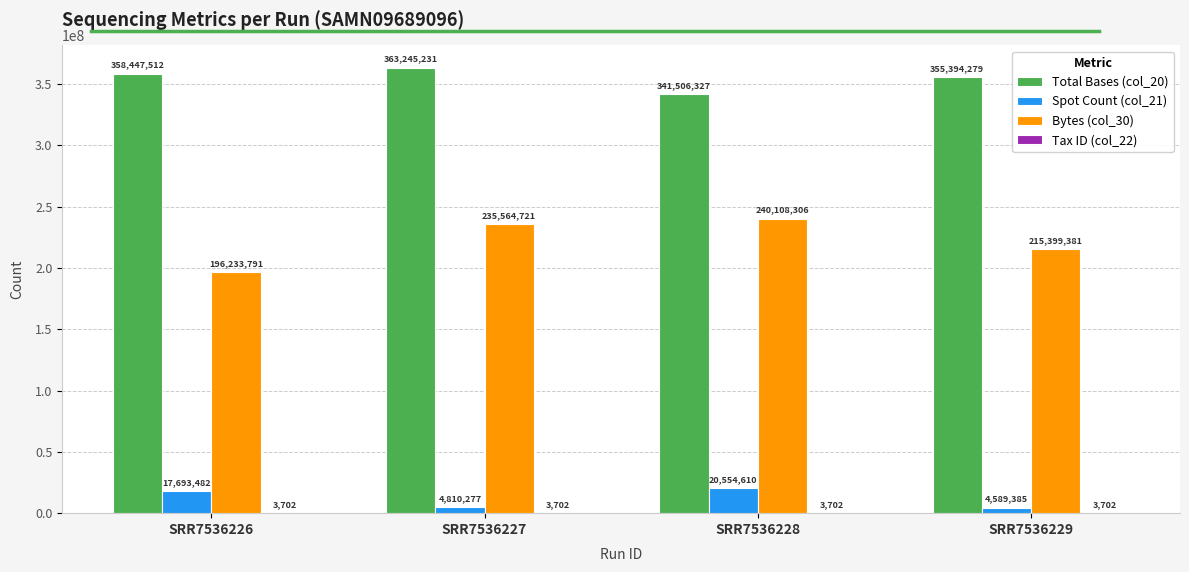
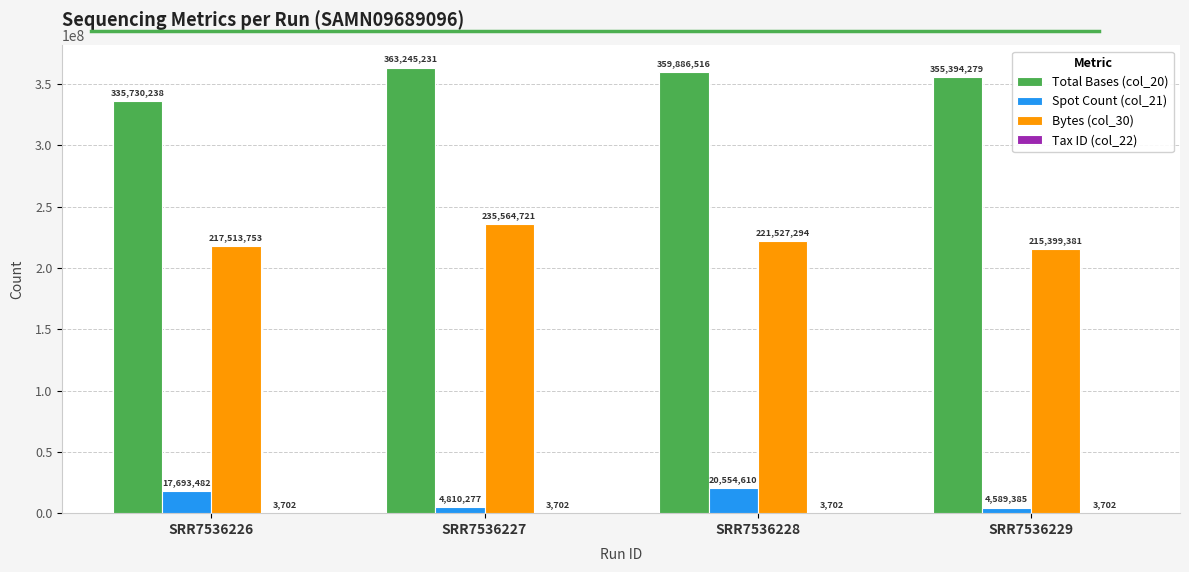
  {
    "Total Bases (col_20)": {
-     "SRR7536226": "358,447,512",
+     "SRR7536226": "335,730,238",
      "SRR7536227": "363,245,231",
-     "SRR7536228": "341,506,327",
+     "SRR7536228": "359,886,516",
      "SRR7536229": "355,394,279"
    },
    "Spot Count (col_21)": {
      "SRR7536226": "17,693,482",
      "SRR7536227": "4,810,277",
      "SRR7536228": "20,554,610",
      "SRR7536229": "4,589,385"
    },
    "Bytes (col_30)": {
-     "SRR7536226": "196,233,791",
+     "SRR7536226": "217,513,753",
      "SRR7536227": "235,564,721",
-     "SRR7536228": "240,108,306",
+     "SRR7536228": "221,527,294",
      "SRR7536229": "215,399,381"
    },
    "Tax ID (col_22)": {
      "SRR7536226": "3,702",
      "SRR7536227": "3,702",
      "SRR7536228": "3,702",
      "SRR7536229": "3,702"
    }
  }
